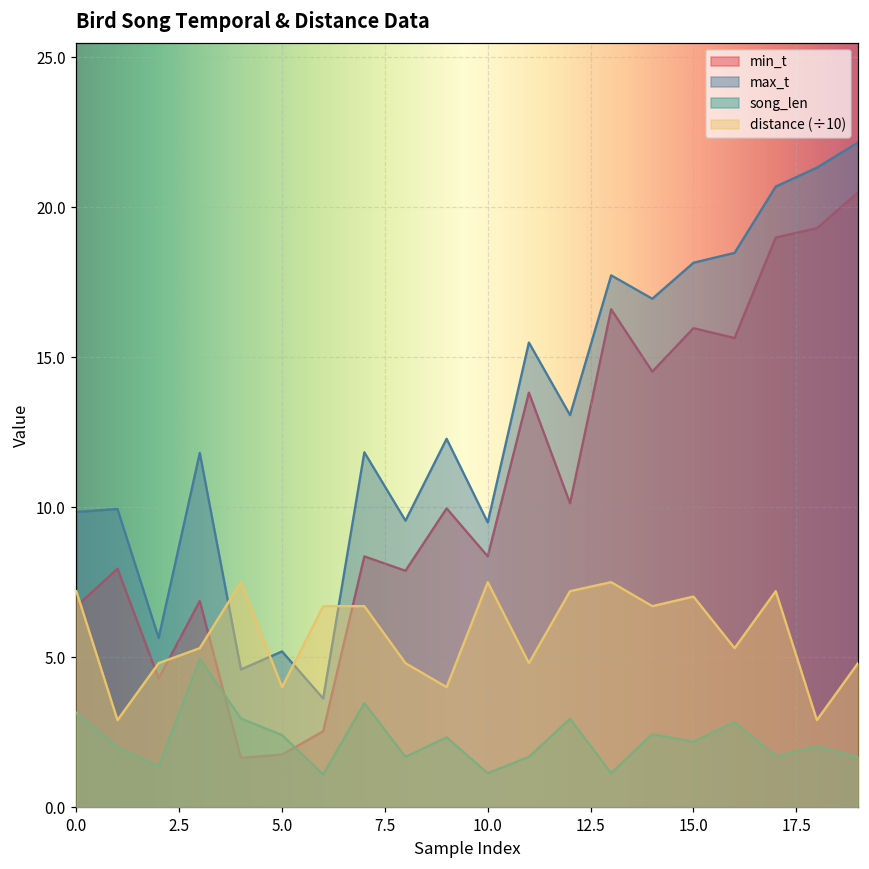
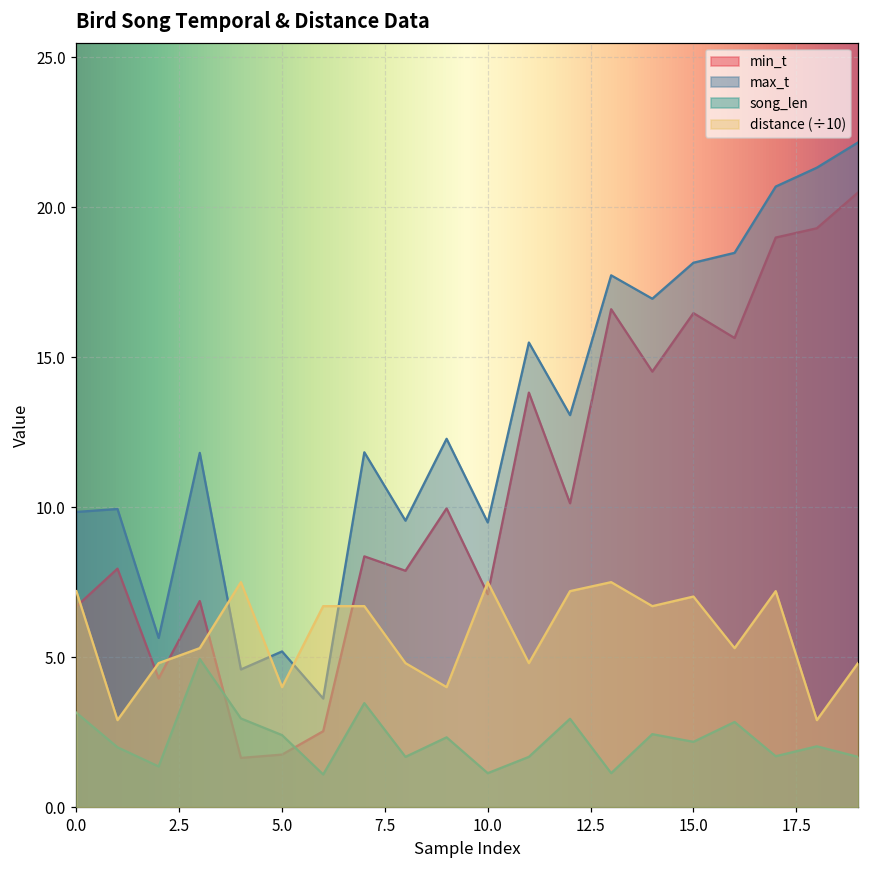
  {
    "min_t": {
      "0.0": 6.7,
      "5.0": 1.8,
-     "10.0": 8.4,
-     "15.0": 16.0
+     "10.0": 7.1,
+     "15.0": 16.5
    },
    "distance (÷10)": {
      "0.0": 7.2,
      "5.0": 4.0,
      "10.0": 7.5,
      "15.0": 7.0
    }
  }
